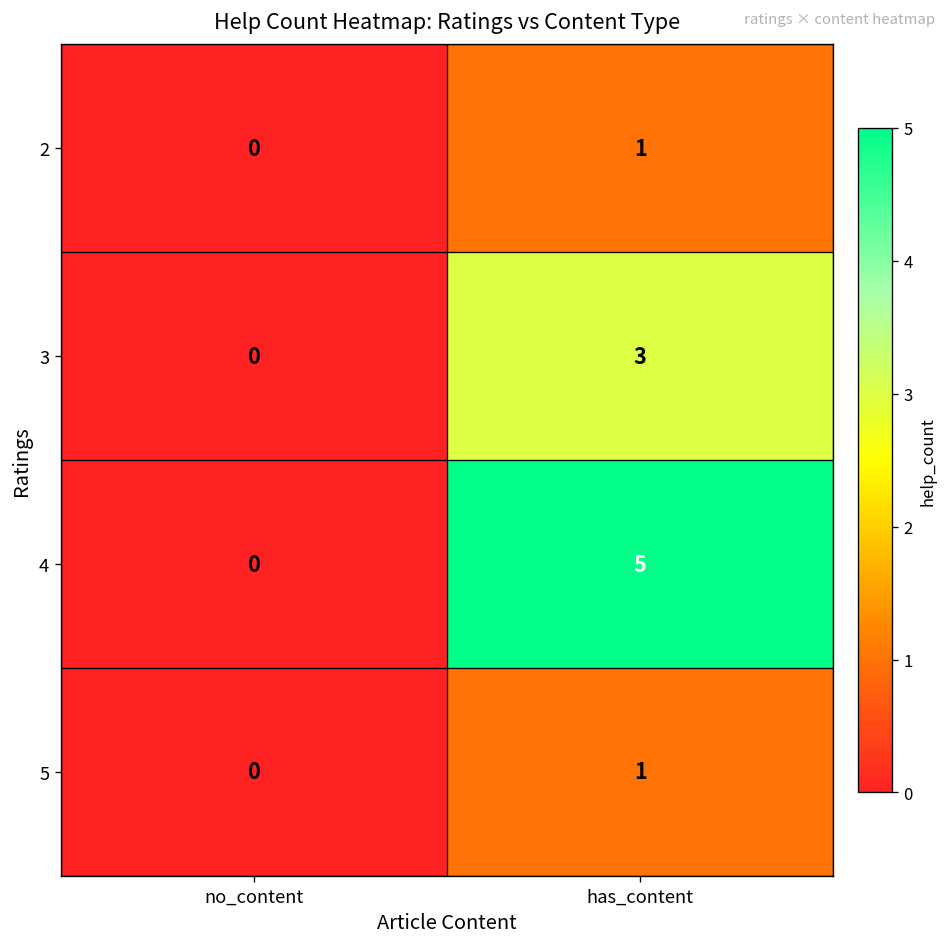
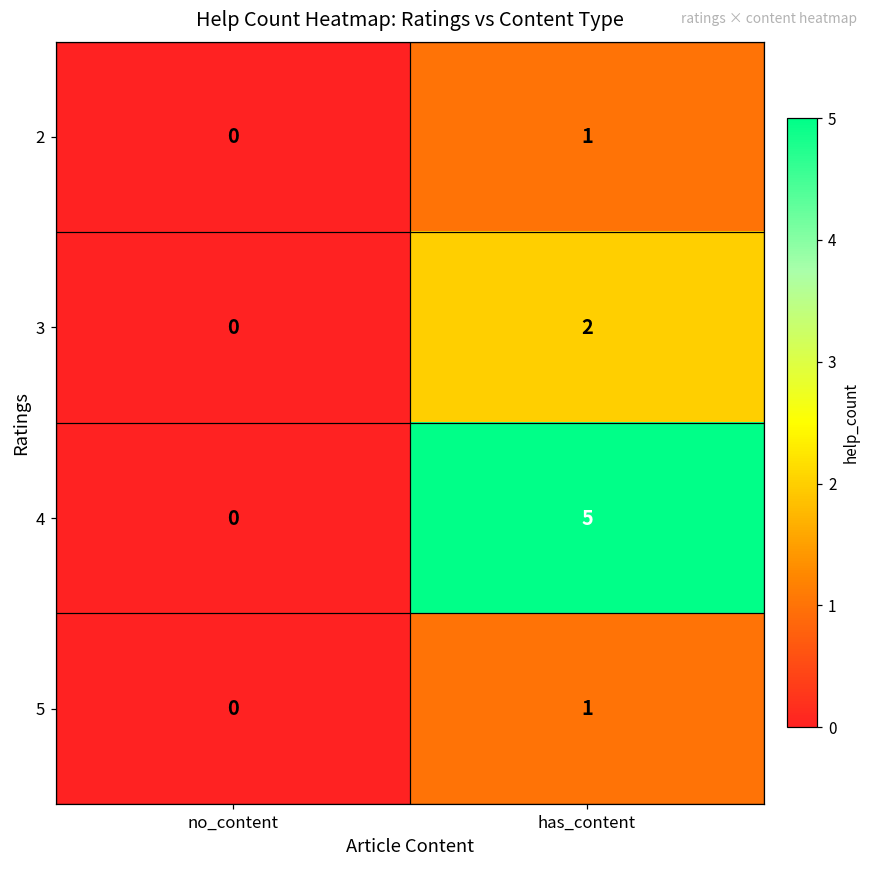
  {
    "2": {
      "no_content": 0,
      "has_content": 1
    },
    "3": {
      "no_content": 0,
-     "has_content": 3
+     "has_content": 2
    },
    "4": {
      "no_content": 0,
      "has_content": 5
    },
    "5": {
      "no_content": 0,
      "has_content": 1
    }
  }
